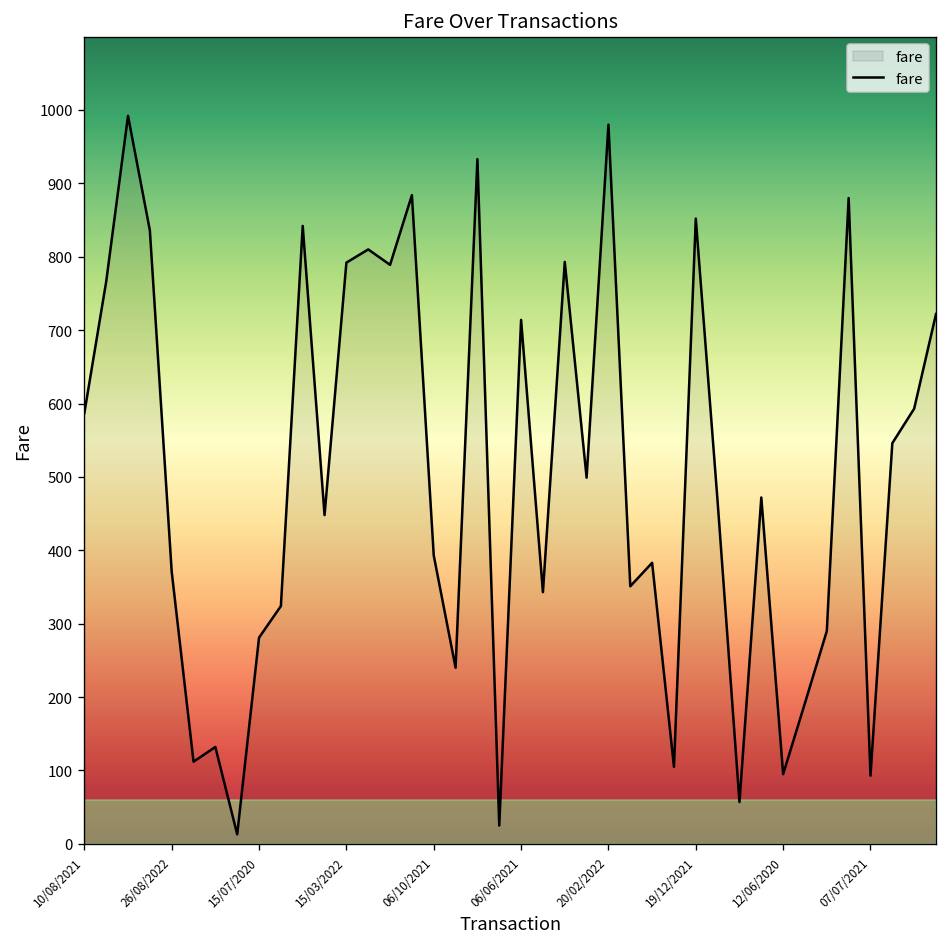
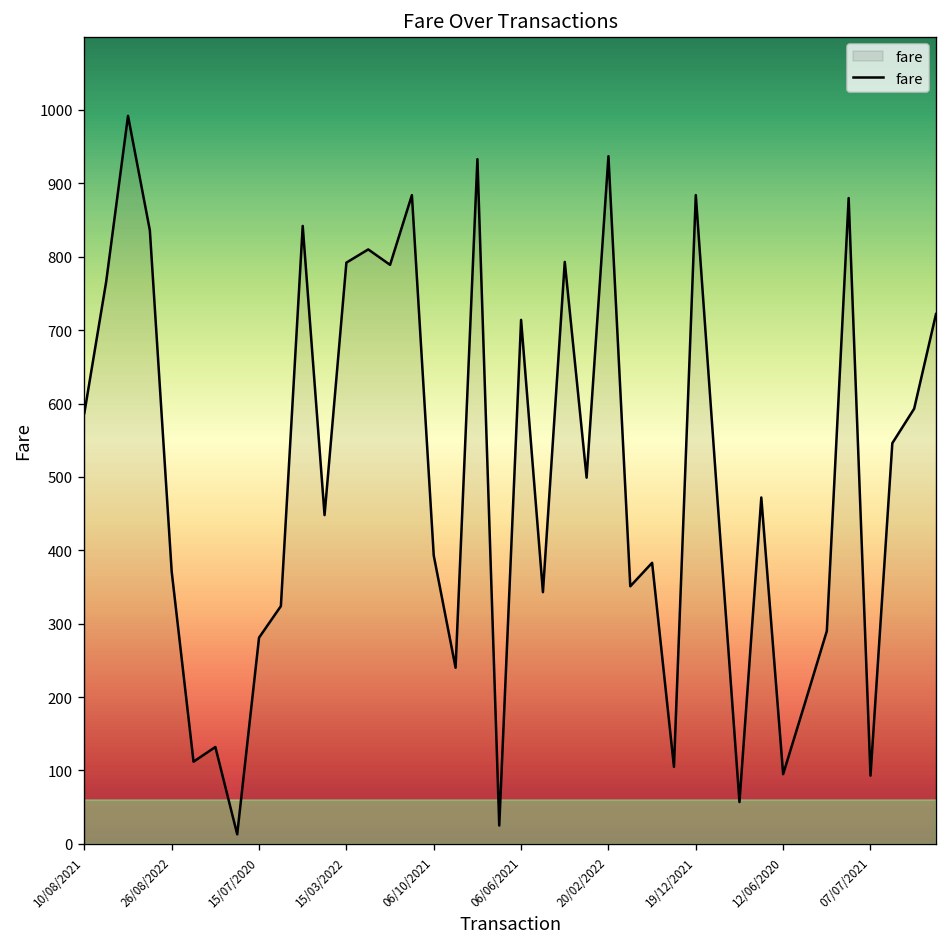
  {
    "10/08/2021": 590,
    "26/08/2022": 370,
    "15/07/2020": 280,
    "15/03/2022": 790,
    "06/10/2021": 390,
-   "20/02/2022": 980,
-   "19/12/2021": 850,
+   "20/02/2022": 940,
+   "19/12/2021": 880,
    "12/06/2020": 100,
    "07/07/2021": 90
  }
